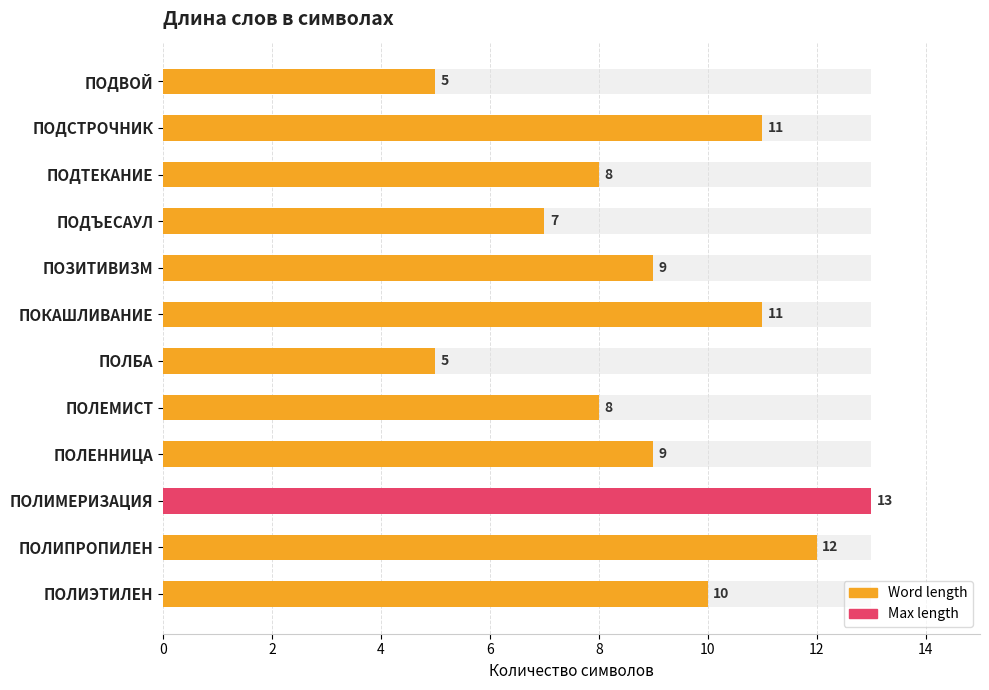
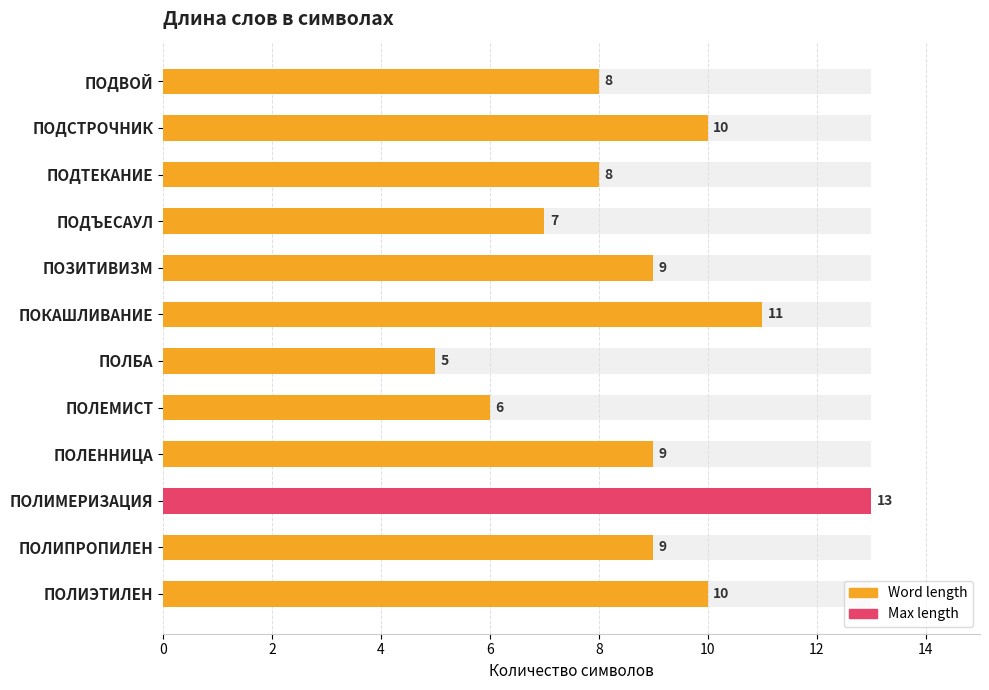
  {
    "Word length": {
-     "ПОДВОЙ": 5,
-     "ПОДСТРОЧНИК": 11,
-     "ПОЛЕМИСТ": 8,
+     "ПОДВОЙ": 8,
+     "ПОДСТРОЧНИК": 10,
+     "ПОЛЕМИСТ": 6,
      "ПОЛИМЕРИЗАЦИЯ": 13,
-     "ПОЛИПРОПИЛЕН": 12
+     "ПОЛИПРОПИЛЕН": 9
    },
    "Max length": {
      "ПОЛИМЕРИЗАЦИЯ": 13
    }
  }
